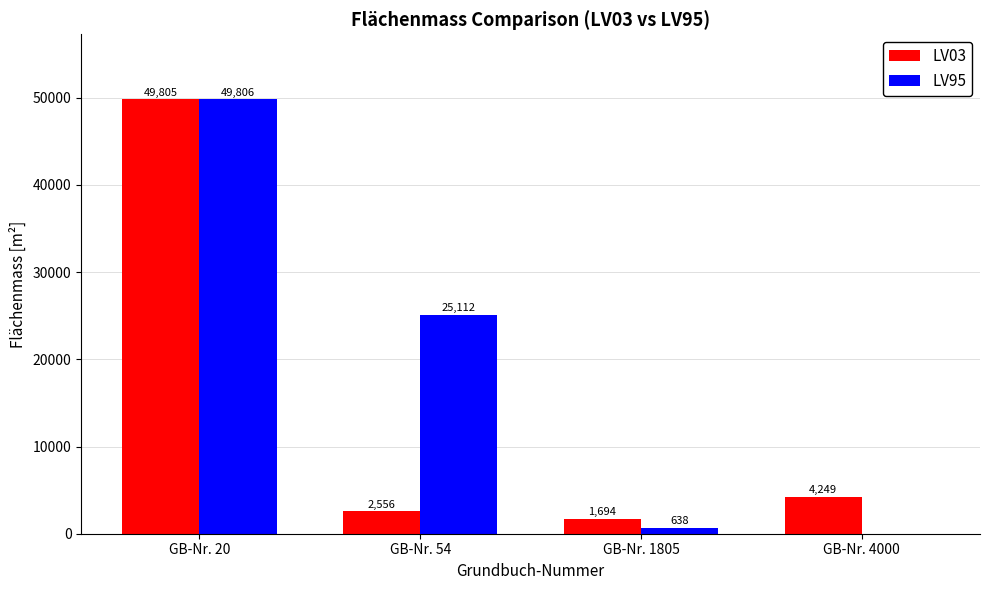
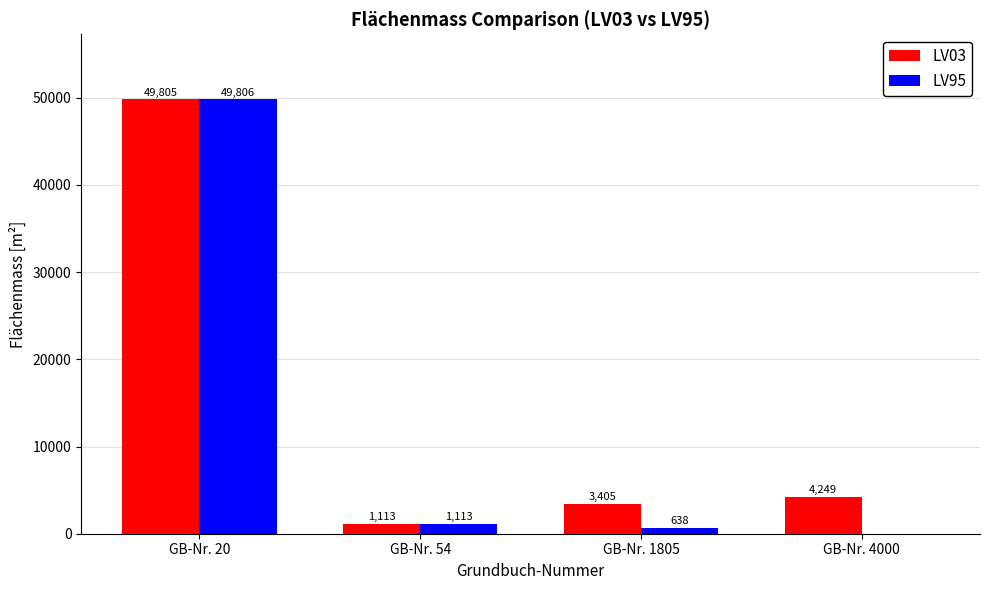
  {
    "LV03": {
      "GB-Nr. 20": "49,805",
-     "GB-Nr. 54": "2,556",
-     "GB-Nr. 1805": "1,694",
+     "GB-Nr. 54": "1,113",
+     "GB-Nr. 1805": "3,405",
      "GB-Nr. 4000": "4,249"
    },
    "LV95": {
      "GB-Nr. 20": "49,806",
-     "GB-Nr. 54": "25,112",
+     "GB-Nr. 54": "1,113",
      "GB-Nr. 1805": "638"
    }
  }
